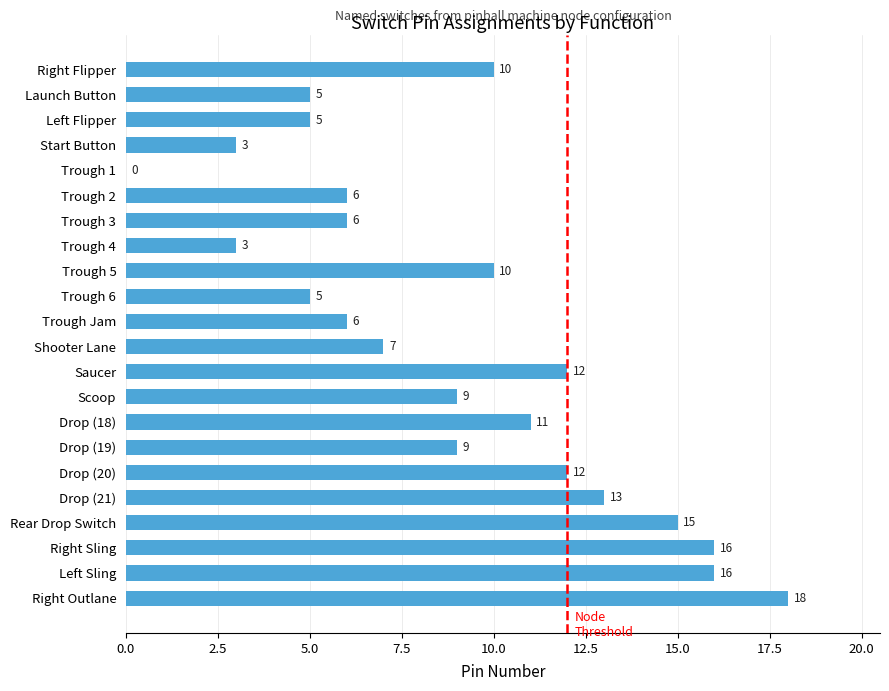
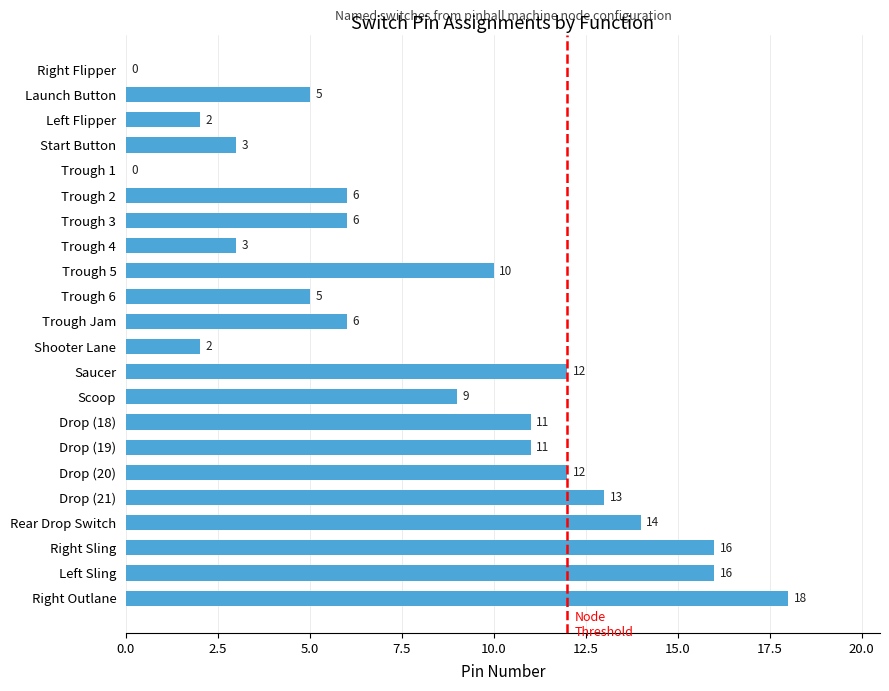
  {
-   "Right Flipper": 10,
+   "Right Flipper": 0,
    "Launch Button": 5,
-   "Left Flipper": 5,
+   "Left Flipper": 2,
    "Start Button": 3,
    "Trough 1": 0,
    "Trough 2": 6,
    "Trough 3": 6,
    "Trough 4": 3,
    "Trough 5": 10,
    "Trough 6": 5,
    "Trough Jam": 6,
-   "Shooter Lane": 7,
+   "Shooter Lane": 2,
    "Saucer": 12,
    "Scoop": 9,
    "Drop (18)": 11,
-   "Drop (19)": 9,
+   "Drop (19)": 11,
    "Drop (20)": 12,
    "Drop (21)": 13,
-   "Rear Drop Switch": 15,
+   "Rear Drop Switch": 14,
    "Right Sling": 16,
    "Left Sling": 16,
    "Right Outlane": 18
  }
